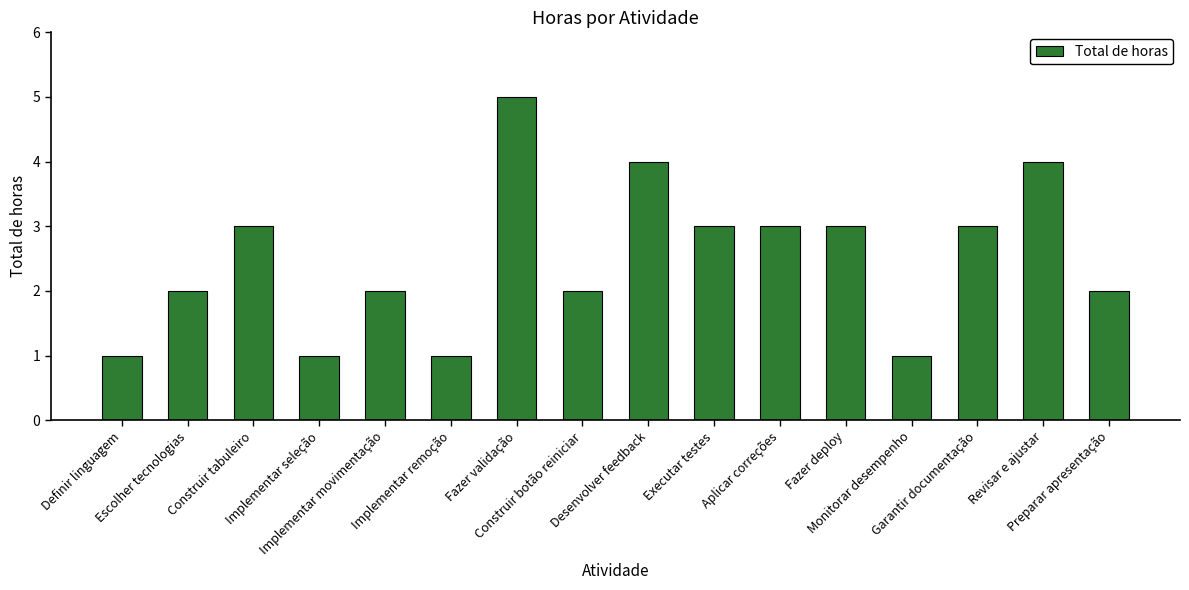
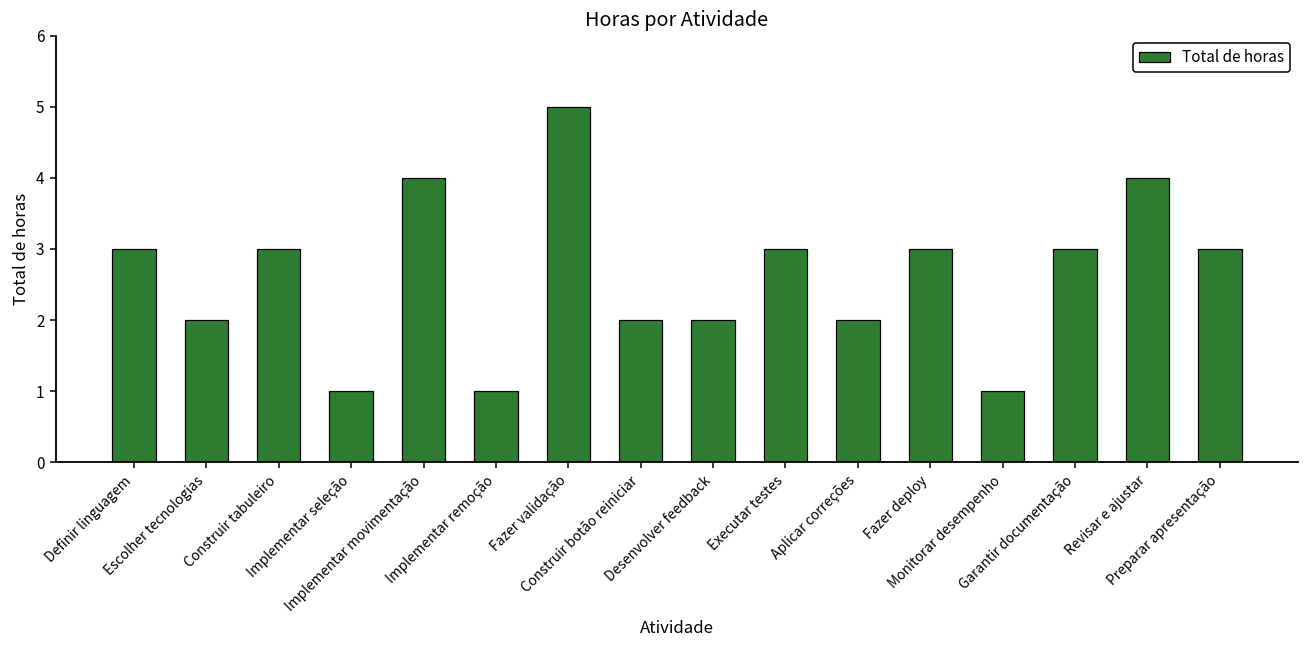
  {
-   "Definir linguagem": 1,
+   "Definir linguagem": 3,
    "Escolher tecnologias": 2,
    "Construir tabuleiro": 3,
    "Implementar seleção": 1,
-   "Implementar movimentação": 2,
+   "Implementar movimentação": 4,
    "Implementar remoção": 1,
    "Fazer validação": 5,
    "Construir botão reiniciar": 2,
-   "Desenvolver feedback": 4,
+   "Desenvolver feedback": 2,
    "Executar testes": 3,
-   "Aplicar correções": 3,
+   "Aplicar correções": 2,
    "Fazer deploy": 3,
    "Monitorar desempenho": 1,
    "Garantir documentação": 3,
    "Revisar e ajustar": 4,
-   "Preparar apresentação": 2
+   "Preparar apresentação": 3
  }
